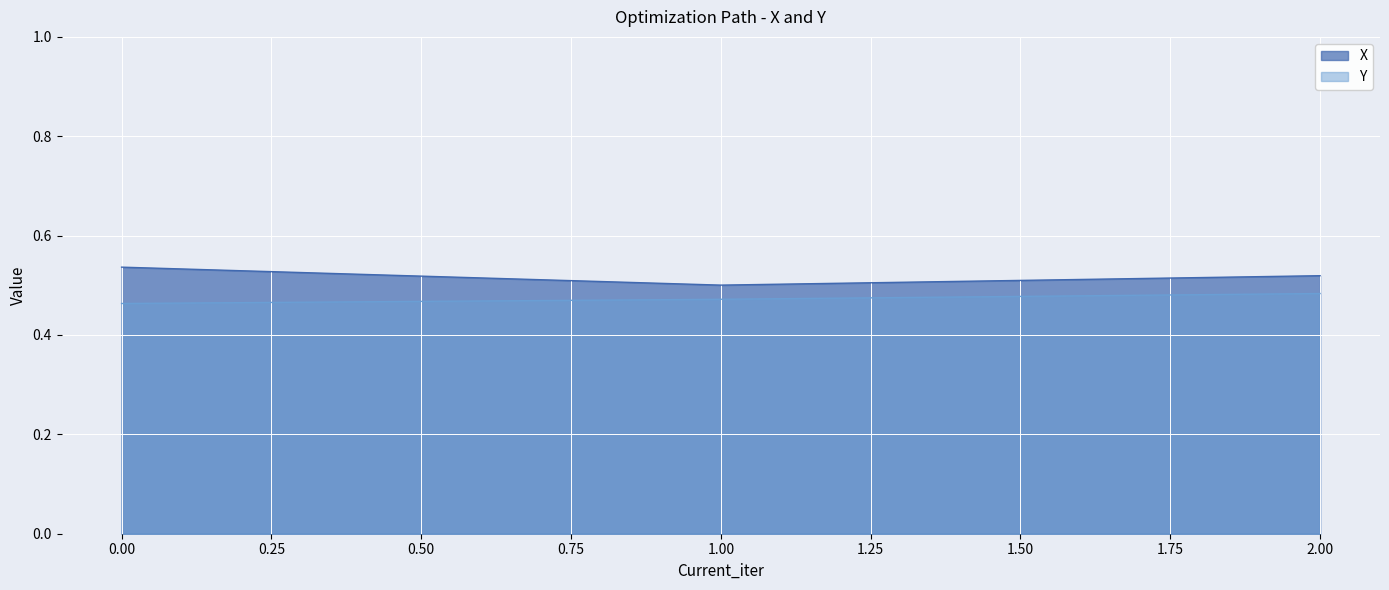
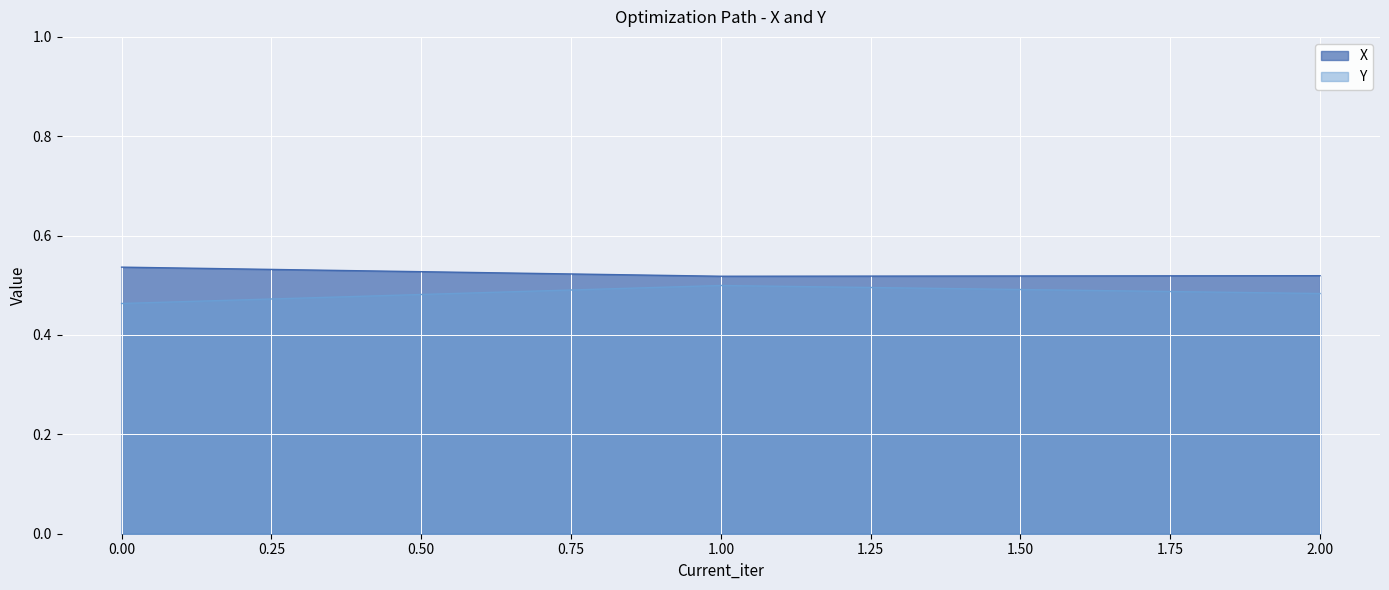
  {
    "X": {
      "0.00": 0.54,
-     "1.00": 0.50,
+     "1.00": 0.52,
      "2.00": 0.52
    },
    "Y": {
      "0.00": 0.46,
-     "1.00": 0.47,
+     "1.00": 0.50,
      "2.00": 0.48
    }
  }
